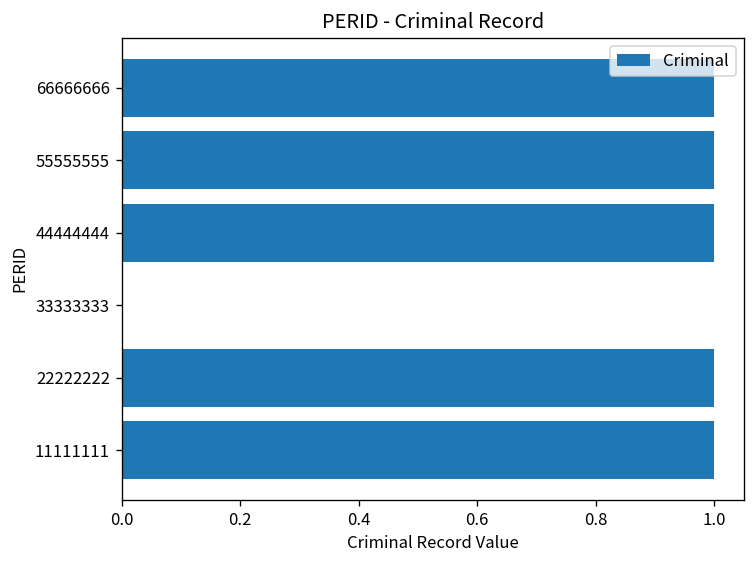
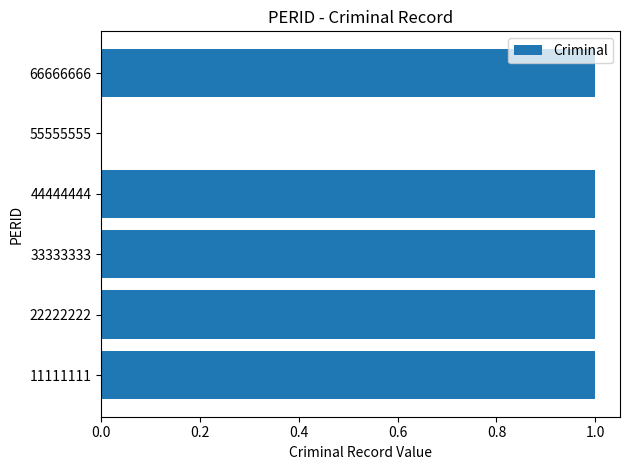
  {
    "66666666": 1,
-   "55555555": 1,
+   "55555555": 0,
    "44444444": 1,
-   "33333333": 0,
+   "33333333": 1,
    "22222222": 1,
    "11111111": 1
  }
